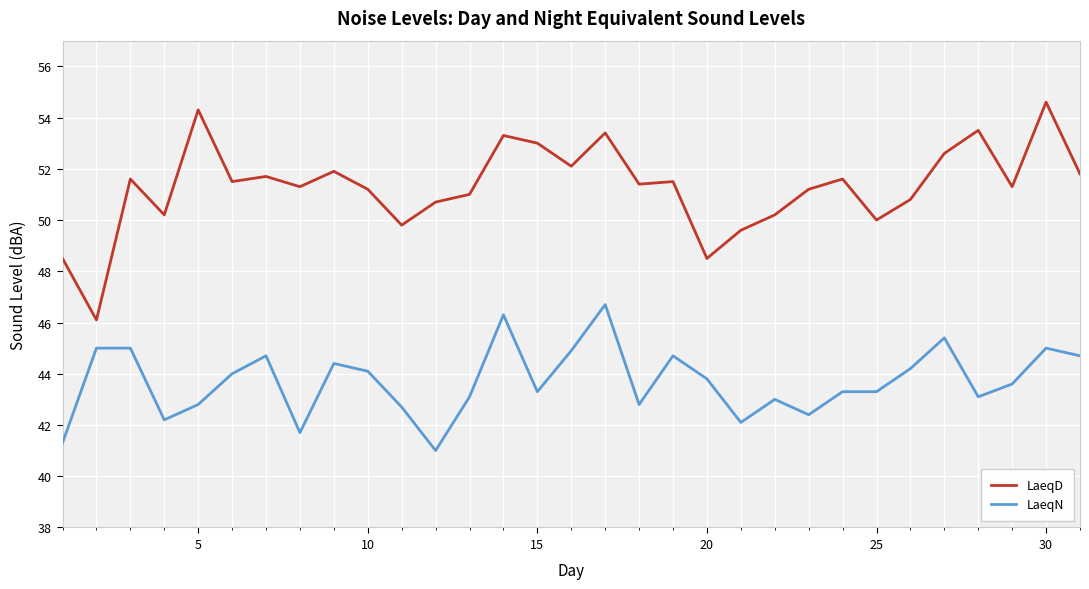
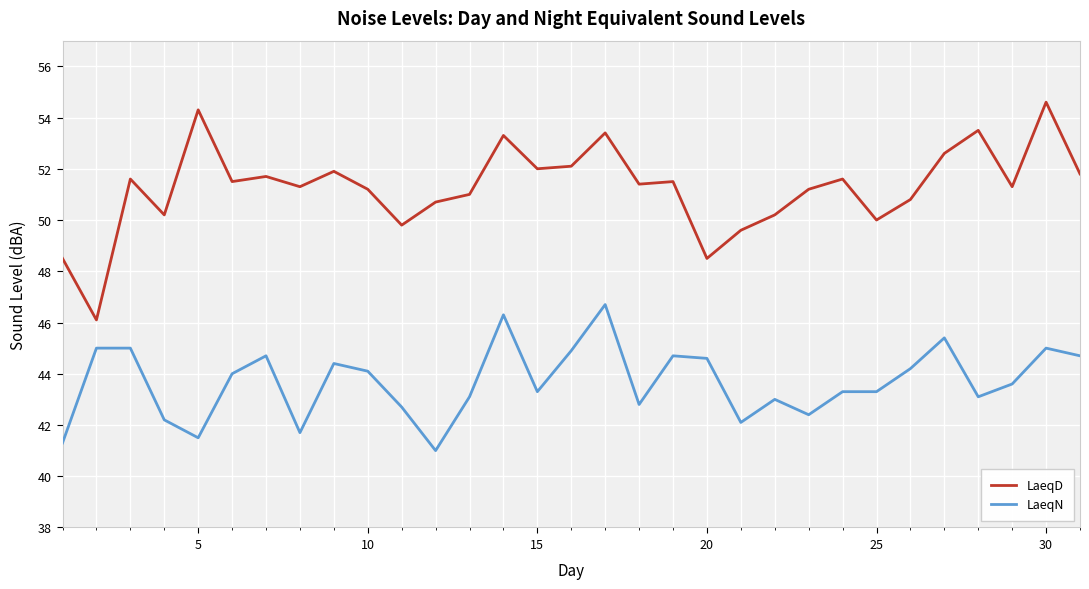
  {
    "LaeqD": {
      "5": 54.3,
      "10": 51.2,
-     "15": 53,
+     "15": 52,
      "20": 48.5,
      "25": 50,
      "30": 54.6
    },
    "LaeqN": {
-     "5": 42.8,
+     "5": 41.5,
      "10": 44.1,
      "15": 43.3,
-     "20": 43.8,
+     "20": 44.6,
      "25": 43.3,
      "30": 45.0
    }
  }
